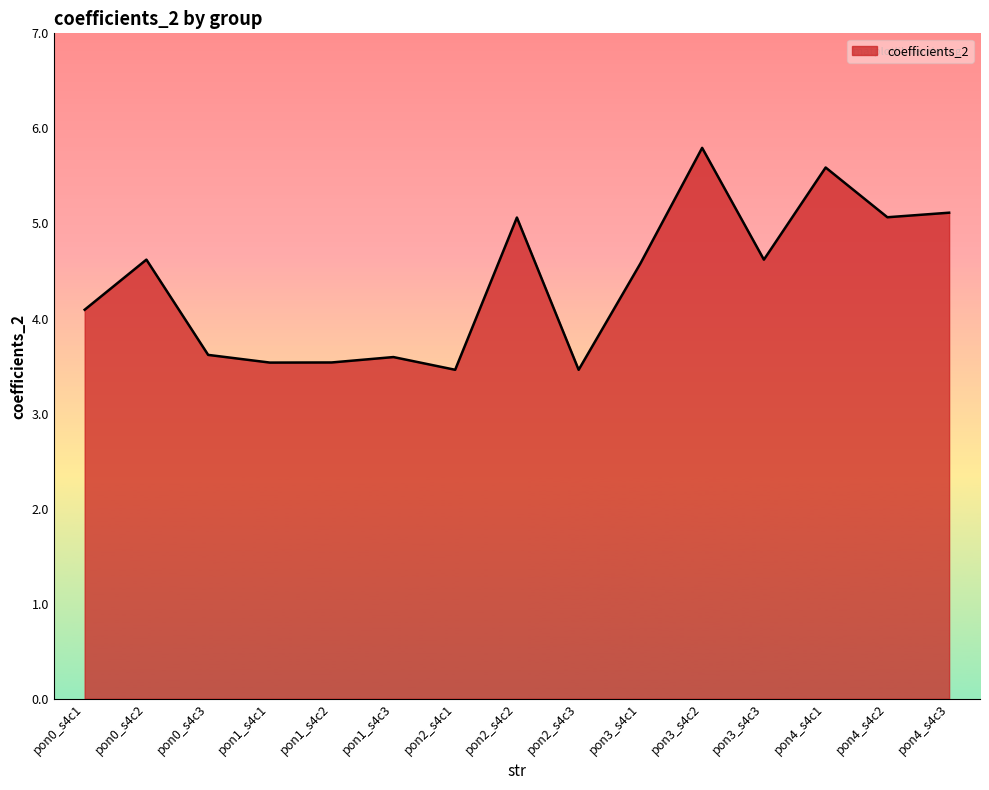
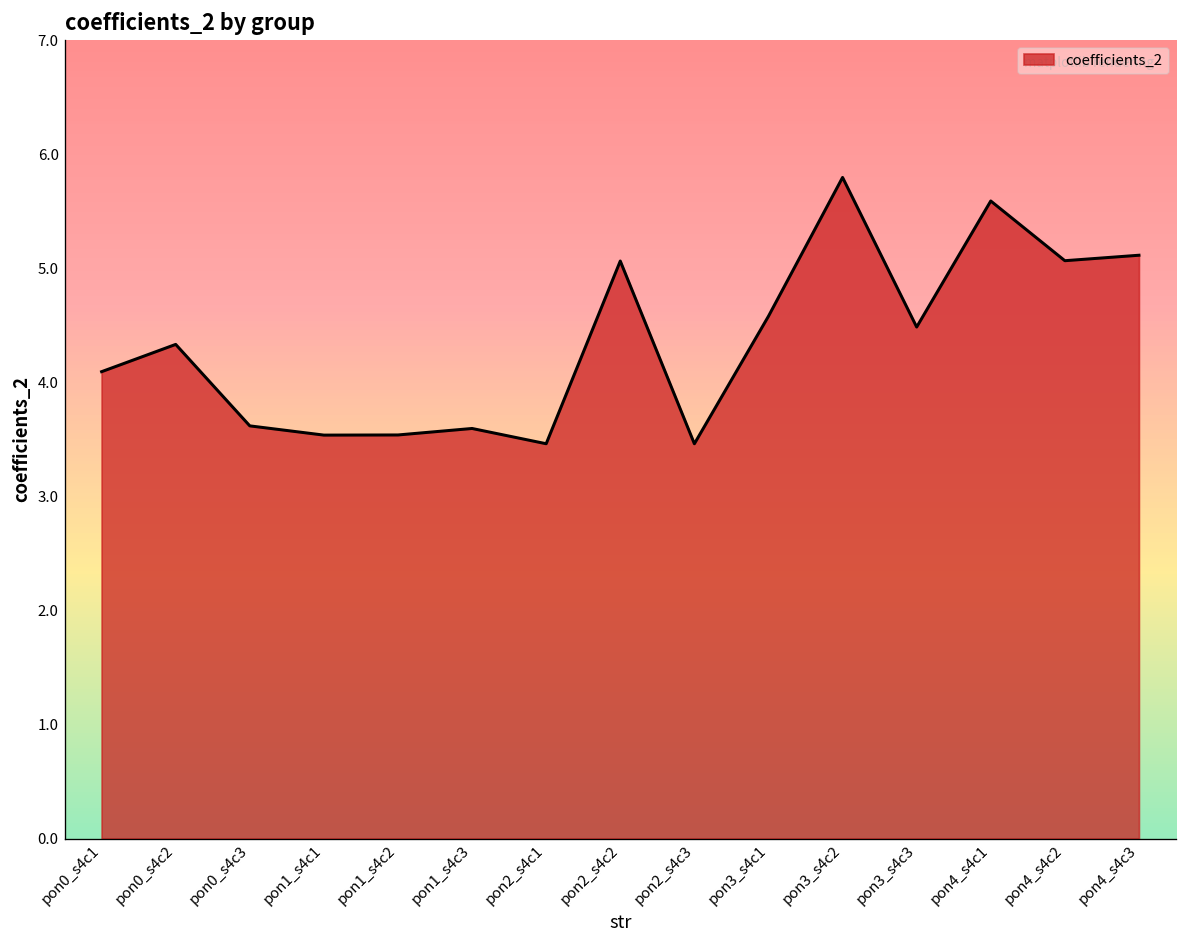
  {
    "pon0_s4c1": 4.1,
-   "pon0_s4c2": 4.6,
+   "pon0_s4c2": 4.3,
    "pon0_s4c3": 3.6,
    "pon1_s4c1": 3.5,
    "pon1_s4c2": 3.5,
    "pon1_s4c3": 3.6,
    "pon2_s4c1": 3.5,
    "pon2_s4c2": 5.1,
    "pon2_s4c3": 3.5,
    "pon3_s4c1": 4.6,
    "pon3_s4c2": 5.8,
-   "pon3_s4c3": 4.6,
+   "pon3_s4c3": 4.5,
    "pon4_s4c1": 5.6,
    "pon4_s4c2": 5.1,
    "pon4_s4c3": 5.1
  }
